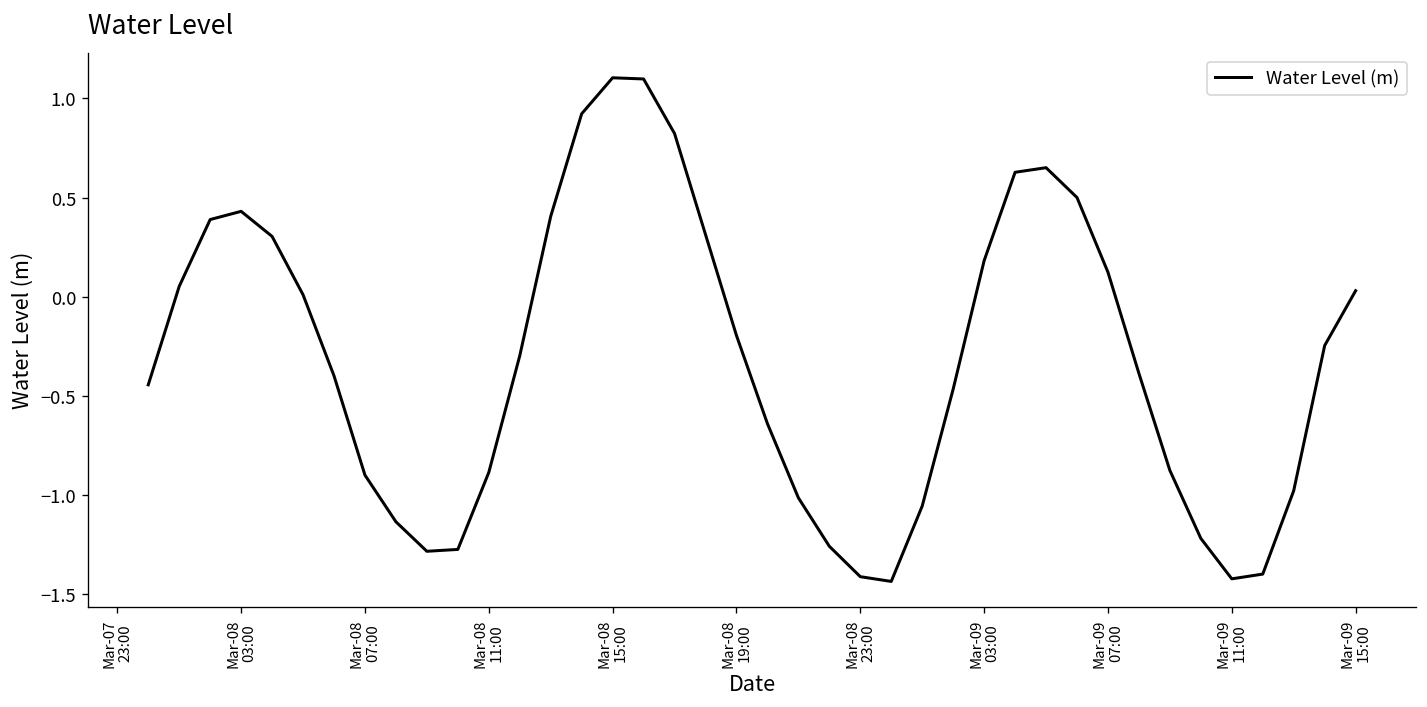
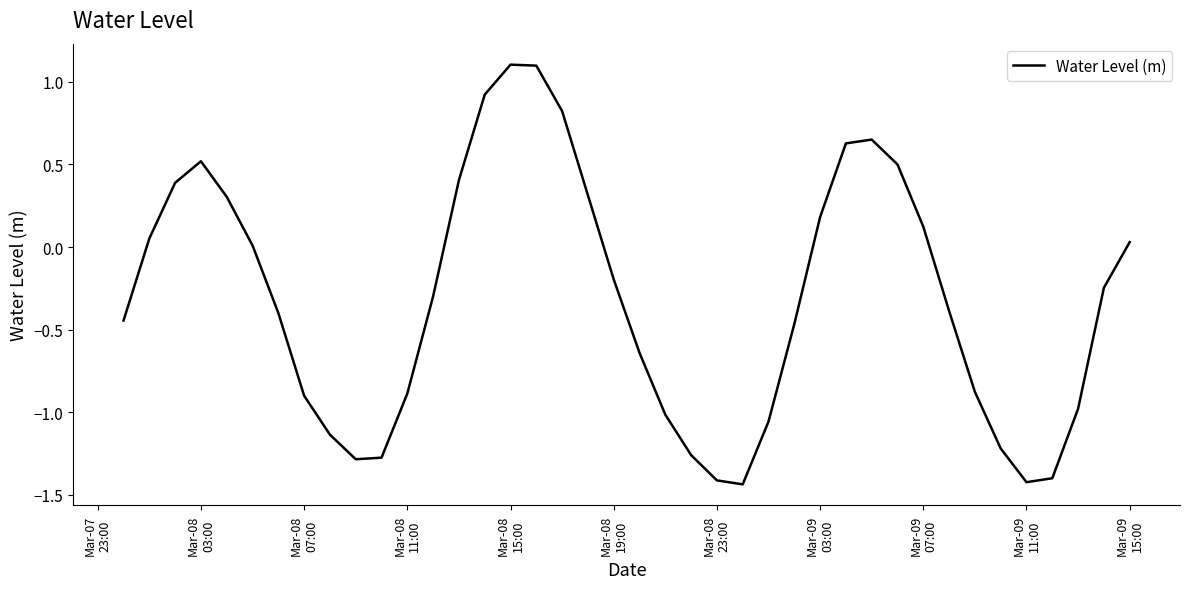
  {
-   "Mar-08 03:00": 0.43,
+   "Mar-08 03:00": 0.52,
    "Mar-08 07:00": -0.90,
    "Mar-08 11:00": -0.89,
    "Mar-08 15:00": 1.10,
    "Mar-08 19:00": -0.20,
    "Mar-08 23:00": -1.41,
    "Mar-09 03:00": 0.18,
    "Mar-09 07:00": 0.12,
    "Mar-09 11:00": -1.42,
    "Mar-09 15:00": 0.03
  }
